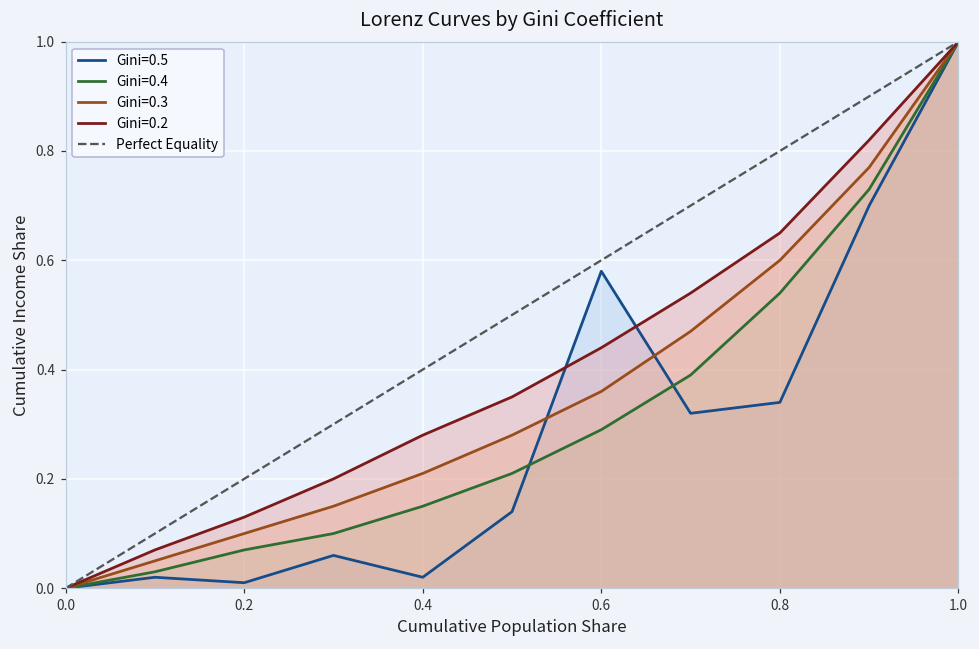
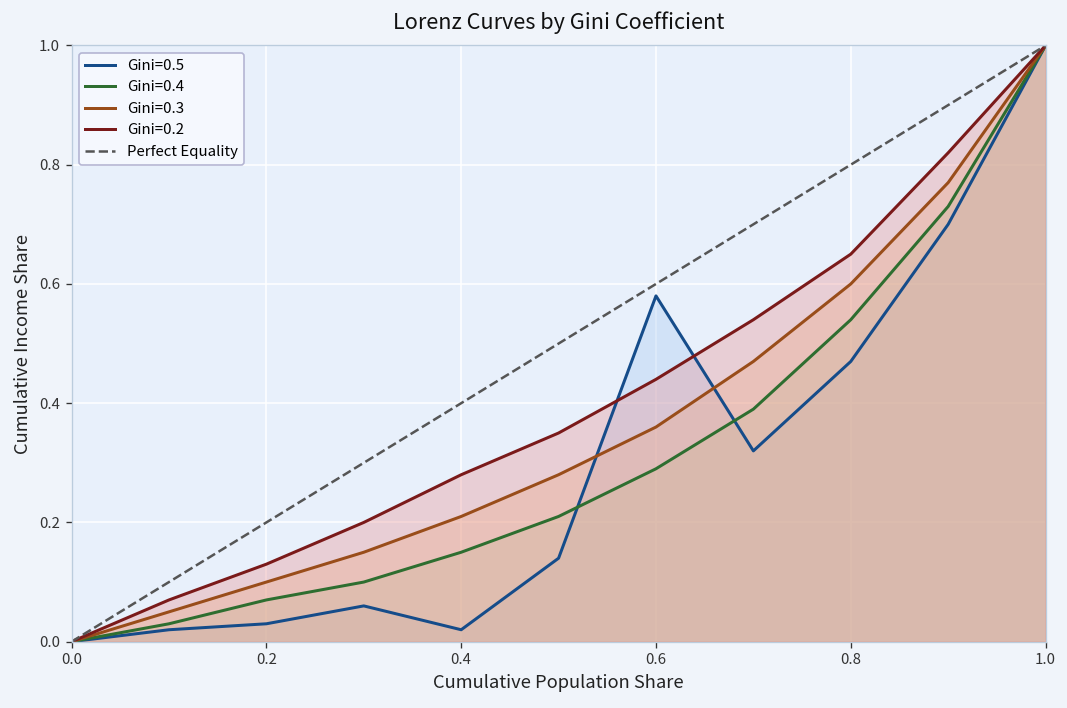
  {
    "Gini=0.5": {
-     "0.2": 0.01,
+     "0.2": 0.03,
      "0.4": 0.02,
      "0.6": 0.58,
-     "0.8": 0.34
+     "0.8": 0.47
    }
  }
